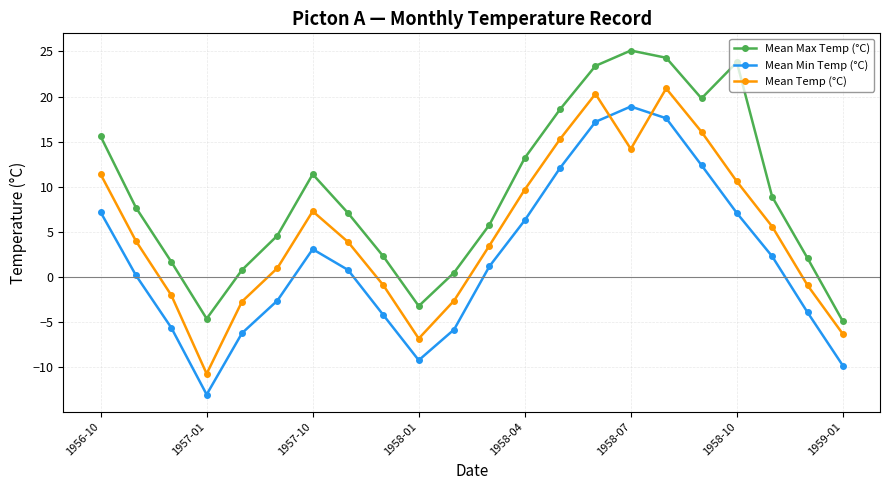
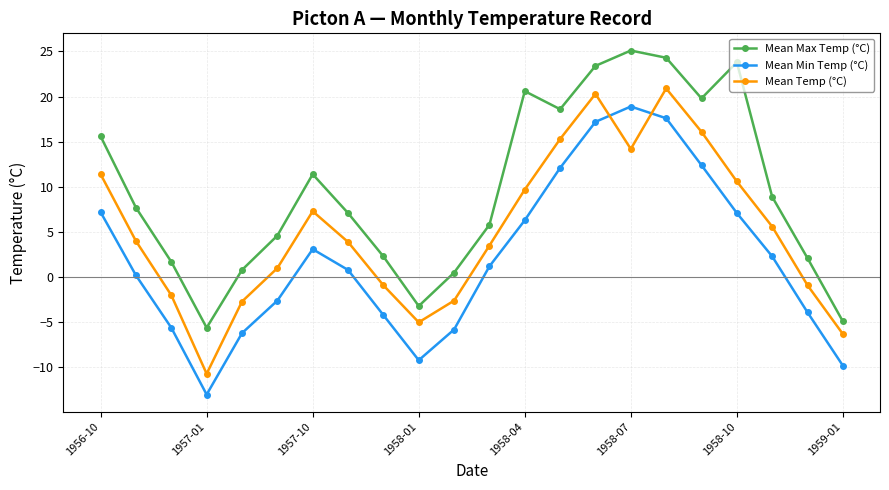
  {
    "Mean Max Temp (°C)": {
      "1956-10": 16,
-     "1957-01": -5,
+     "1957-01": -6,
      "1957-10": 11,
      "1958-01": -3,
-     "1958-04": 13,
+     "1958-04": 21,
      "1958-07": 25,
      "1959-01": -5
    },
    "Mean Min Temp (°C)": {
      "1956-10": 7,
      "1957-01": -13,
      "1957-10": 3,
      "1958-01": -9,
      "1958-04": 6,
      "1958-07": 19,
      "1958-10": 7,
      "1959-01": -10
    },
    "Mean Temp (°C)": {
      "1956-10": 11,
      "1957-01": -11,
      "1957-10": 7,
-     "1958-01": -7,
+     "1958-01": -5,
      "1958-04": 10,
      "1958-07": 14,
      "1958-10": 11,
      "1959-01": -6
    }
  }
